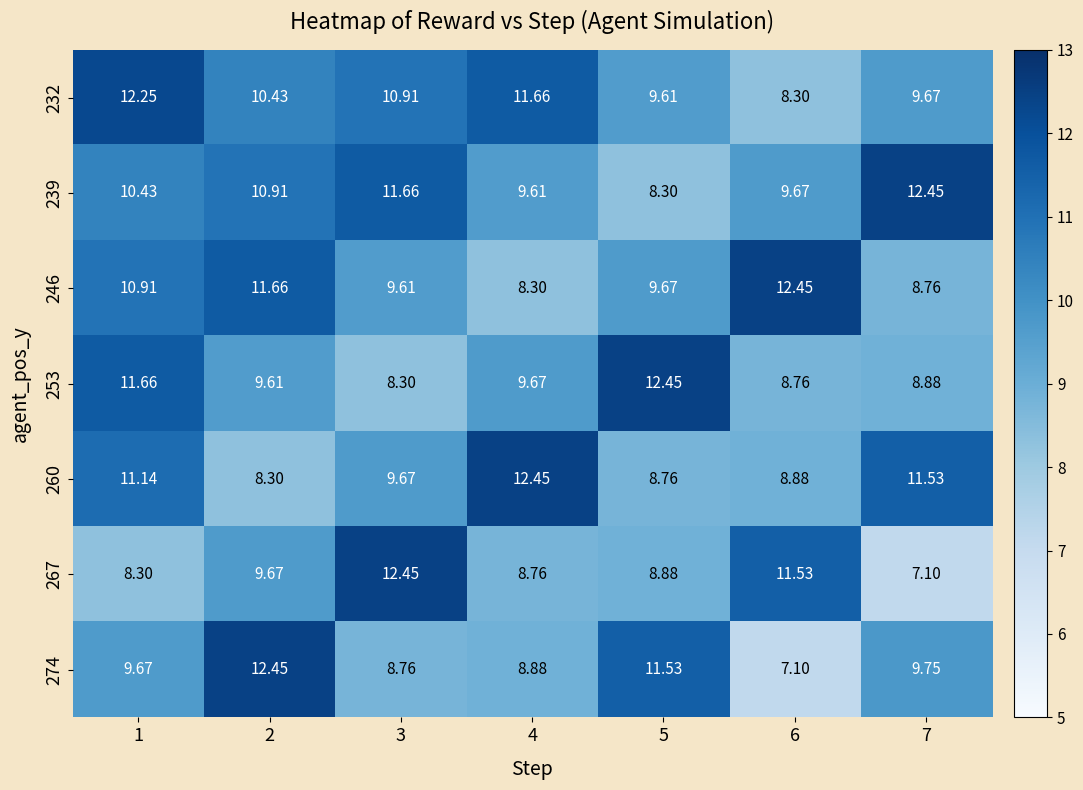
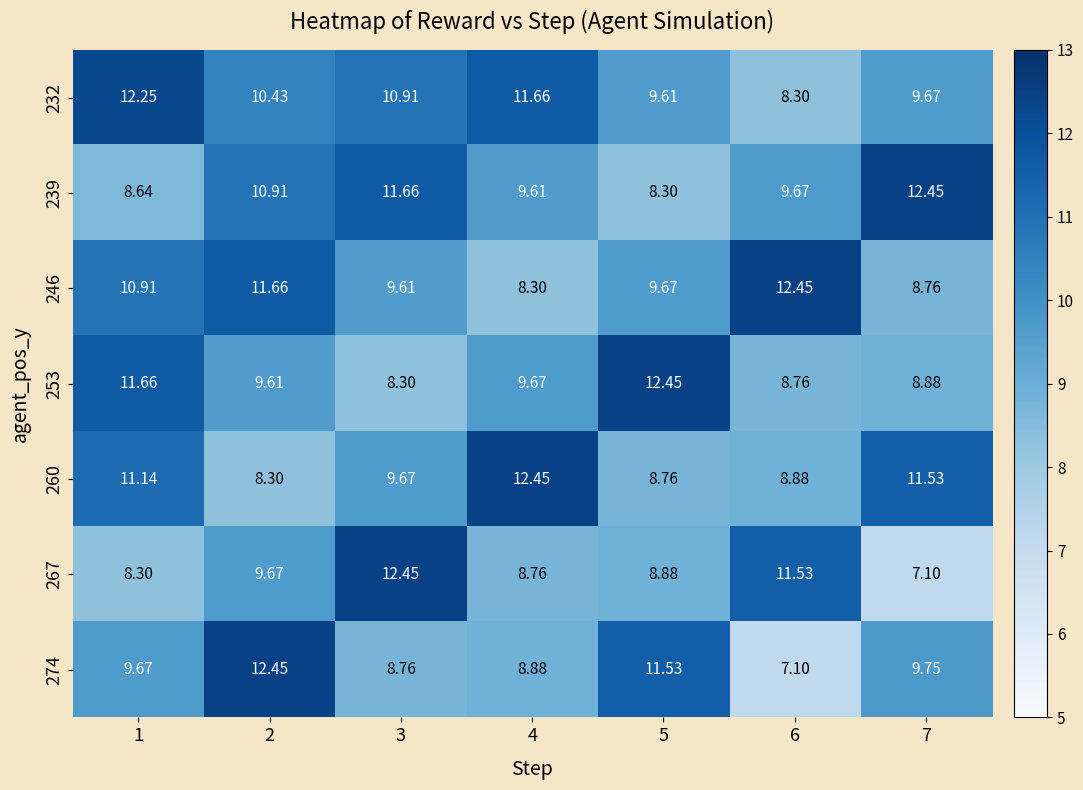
  {
    "232": {
      "1": 12.25,
      "2": 10.43,
      "3": 10.91,
      "4": 11.66,
      "5": 9.61,
      "6": 8.30,
      "7": 9.67
    },
    "239": {
-     "1": 10.43,
+     "1": 8.64,
      "2": 10.91,
      "3": 11.66,
      "4": 9.61,
      "5": 8.30,
      "6": 9.67,
      "7": 12.45
    },
    "246": {
      "1": 10.91,
      "2": 11.66,
      "3": 9.61,
      "4": 8.30,
      "5": 9.67,
      "6": 12.45,
      "7": 8.76
    },
    "253": {
      "1": 11.66,
      "2": 9.61,
      "3": 8.30,
      "4": 9.67,
      "5": 12.45,
      "6": 8.76,
      "7": 8.88
    },
    "260": {
      "1": 11.14,
      "2": 8.30,
      "3": 9.67,
      "4": 12.45,
      "5": 8.76,
      "6": 8.88,
      "7": 11.53
    },
    "267": {
      "1": 8.30,
      "2": 9.67,
      "3": 12.45,
      "4": 8.76,
      "5": 8.88,
      "6": 11.53,
      "7": 7.10
    },
    "274": {
      "1": 9.67,
      "2": 12.45,
      "3": 8.76,
      "4": 8.88,
      "5": 11.53,
      "6": 7.10,
      "7": 9.75
    }
  }
